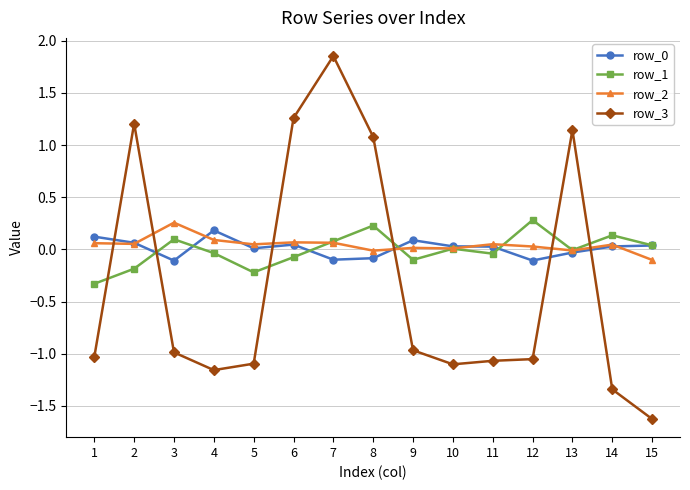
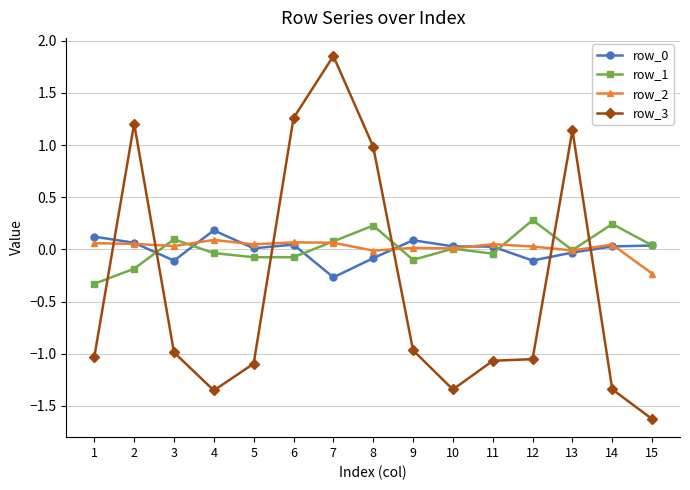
  {
    "row_0": {
      "1": 0.12,
      "3": -0.11,
      "4": 0.18,
      "5": 0.01,
-     "7": -0.10,
+     "7": -0.27,
      "8": -0.08,
      "9": 0.09,
      "12": -0.11
    },
    "row_1": {
      "1": -0.33,
      "2": -0.19,
      "3": 0.10,
      "4": -0.04,
-     "5": -0.22,
+     "5": -0.07,
      "6": -0.07,
      "8": 0.23,
      "9": -0.10,
      "11": -0.04,
      "12": 0.28,
-     "14": 0.14
+     "14": 0.24
    },
    "row_2": {
      "1": 0.06,
-     "3": 0.26,
+     "3": 0.03,
      "4": 0.09,
      "5": 0.05,
      "8": -0.01,
      "9": 0.01,
      "12": 0.03,
-     "15": -0.10
+     "15": -0.23
    },
    "row_3": {
      "1": -1.03,
      "2": 1.21,
      "3": -0.99,
-     "4": -1.16,
+     "4": -1.35,
      "5": -1.10,
      "6": 1.26,
      "7": 1.85,
-     "8": 1.08,
+     "8": 0.99,
      "9": -0.97,
-     "10": -1.10,
+     "10": -1.34,
      "11": -1.07,
      "12": -1.05,
      "13": 1.14,
      "14": -1.34,
      "15": -1.63
    }
  }
